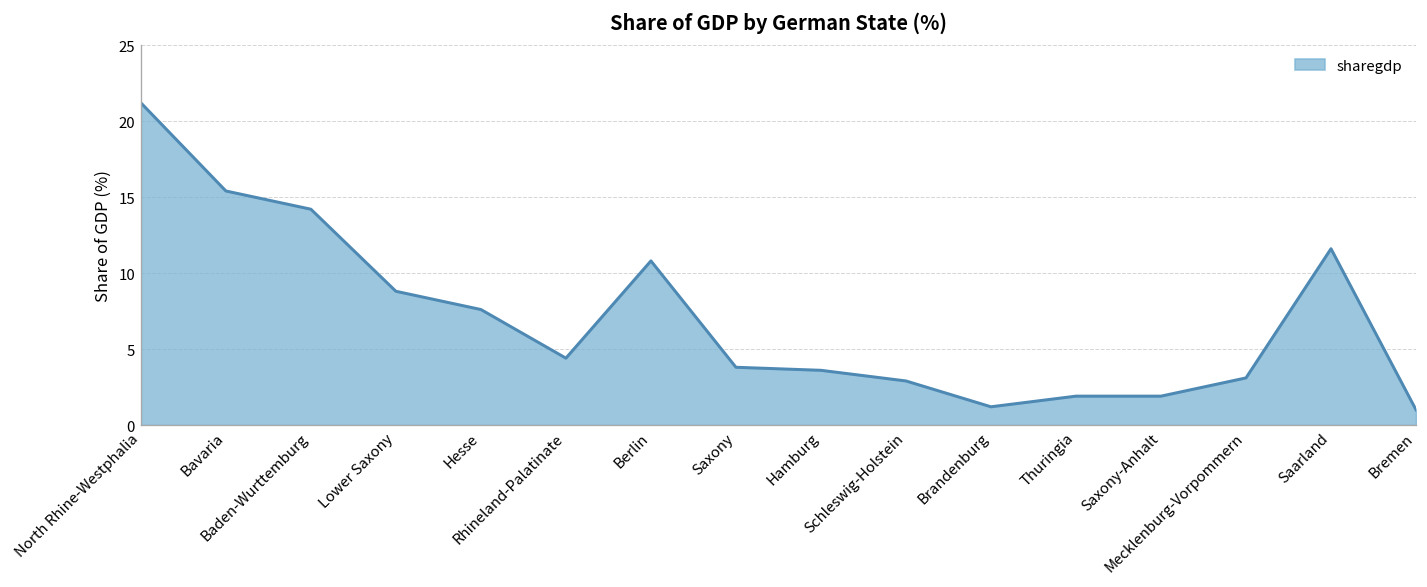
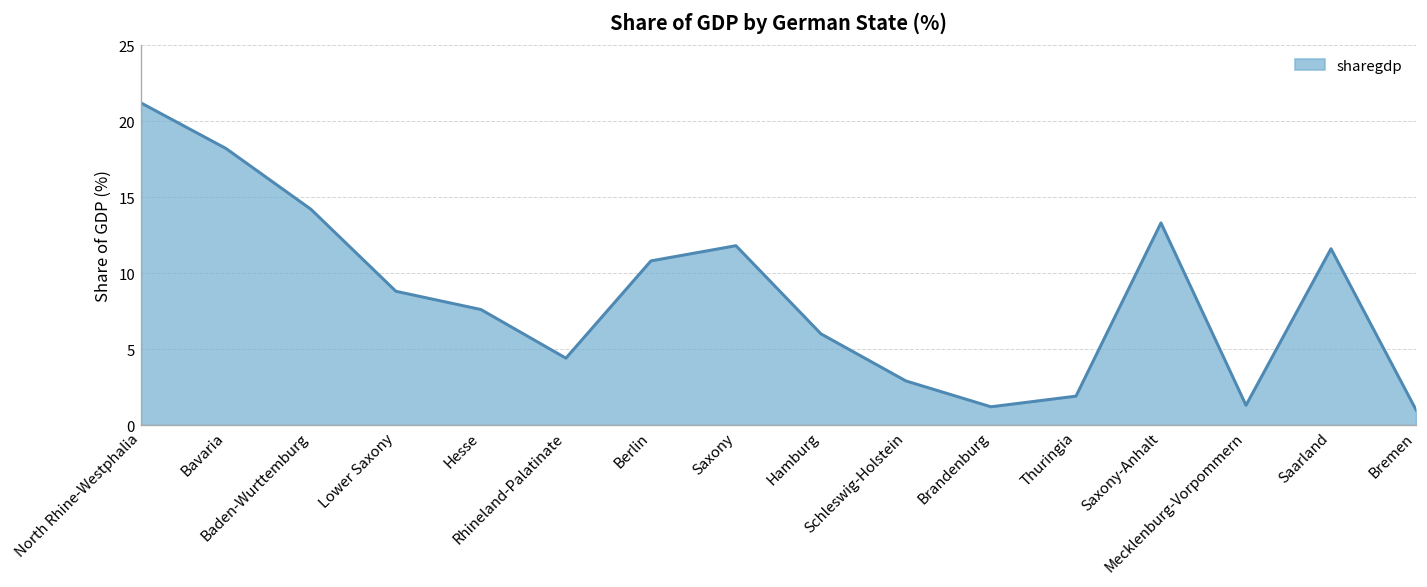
  {
    "North Rhine-Westphalia": 21.2,
-   "Bavaria": 15.4,
+   "Bavaria": 18.2,
    "Baden-Wurttemburg": 14.2,
    "Lower Saxony": 8.8,
    "Hesse": 7.6,
    "Rhineland-Palatinate": 4.4,
    "Berlin": 10.8,
-   "Saxony": 3.8,
-   "Hamburg": 3.6,
+   "Saxony": 11.8,
+   "Hamburg": 6.0,
    "Schleswig-Holstein": 2.9,
    "Brandenburg": 1.2,
    "Thuringia": 1.9,
-   "Saxony-Anhalt": 1.9,
-   "Mecklenburg-Vorpommern": 3.1,
+   "Saxony-Anhalt": 13.3,
+   "Mecklenburg-Vorpommern": 1.3,
    "Saarland": 11.6,
    "Bremen": 1.0
  }
